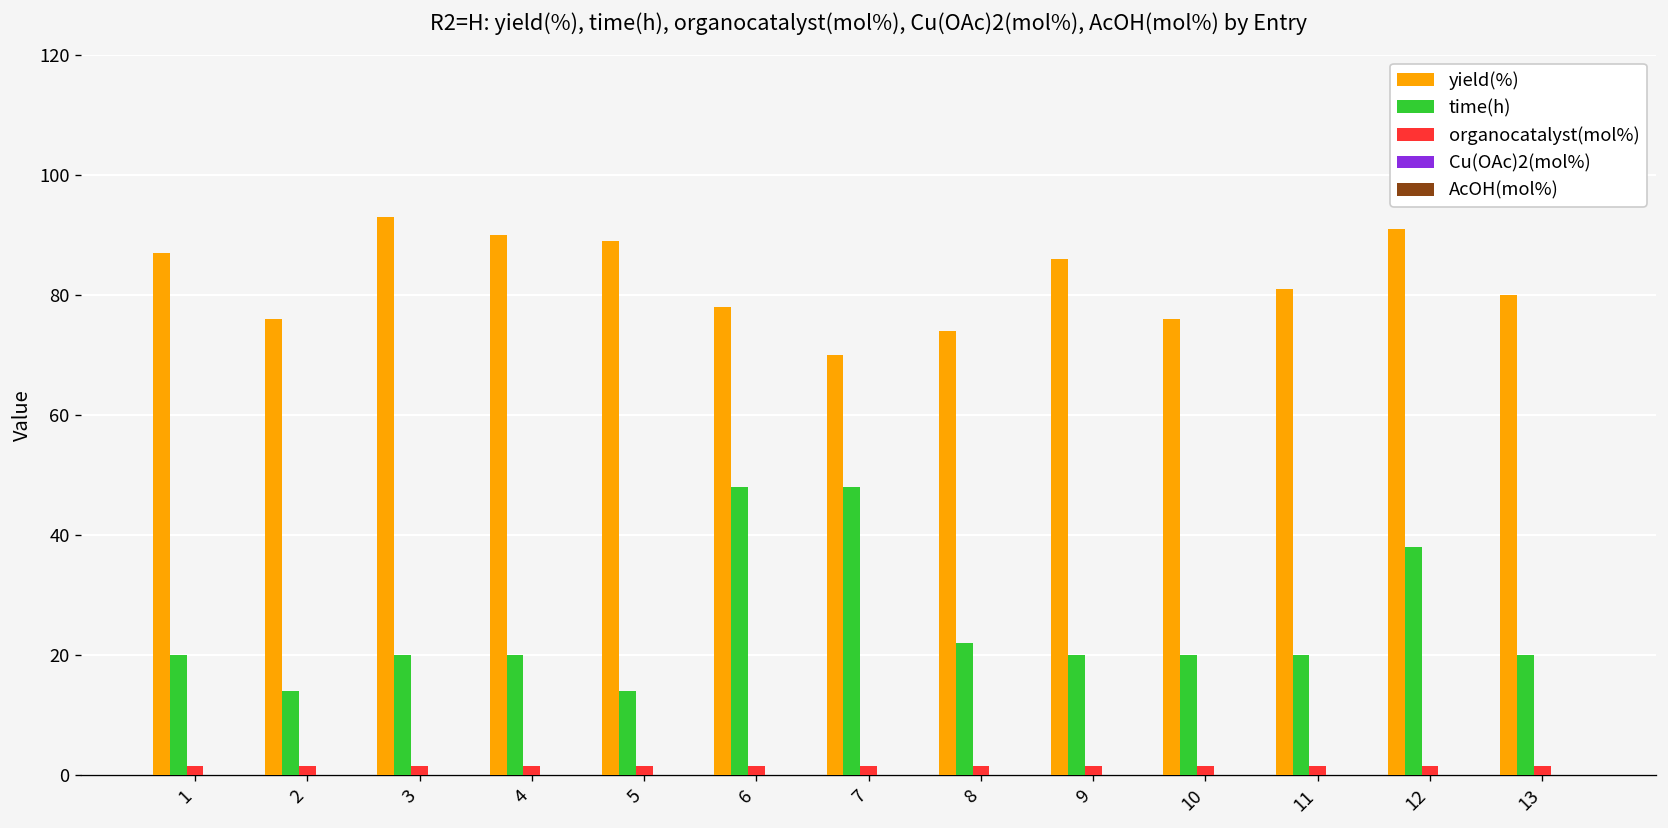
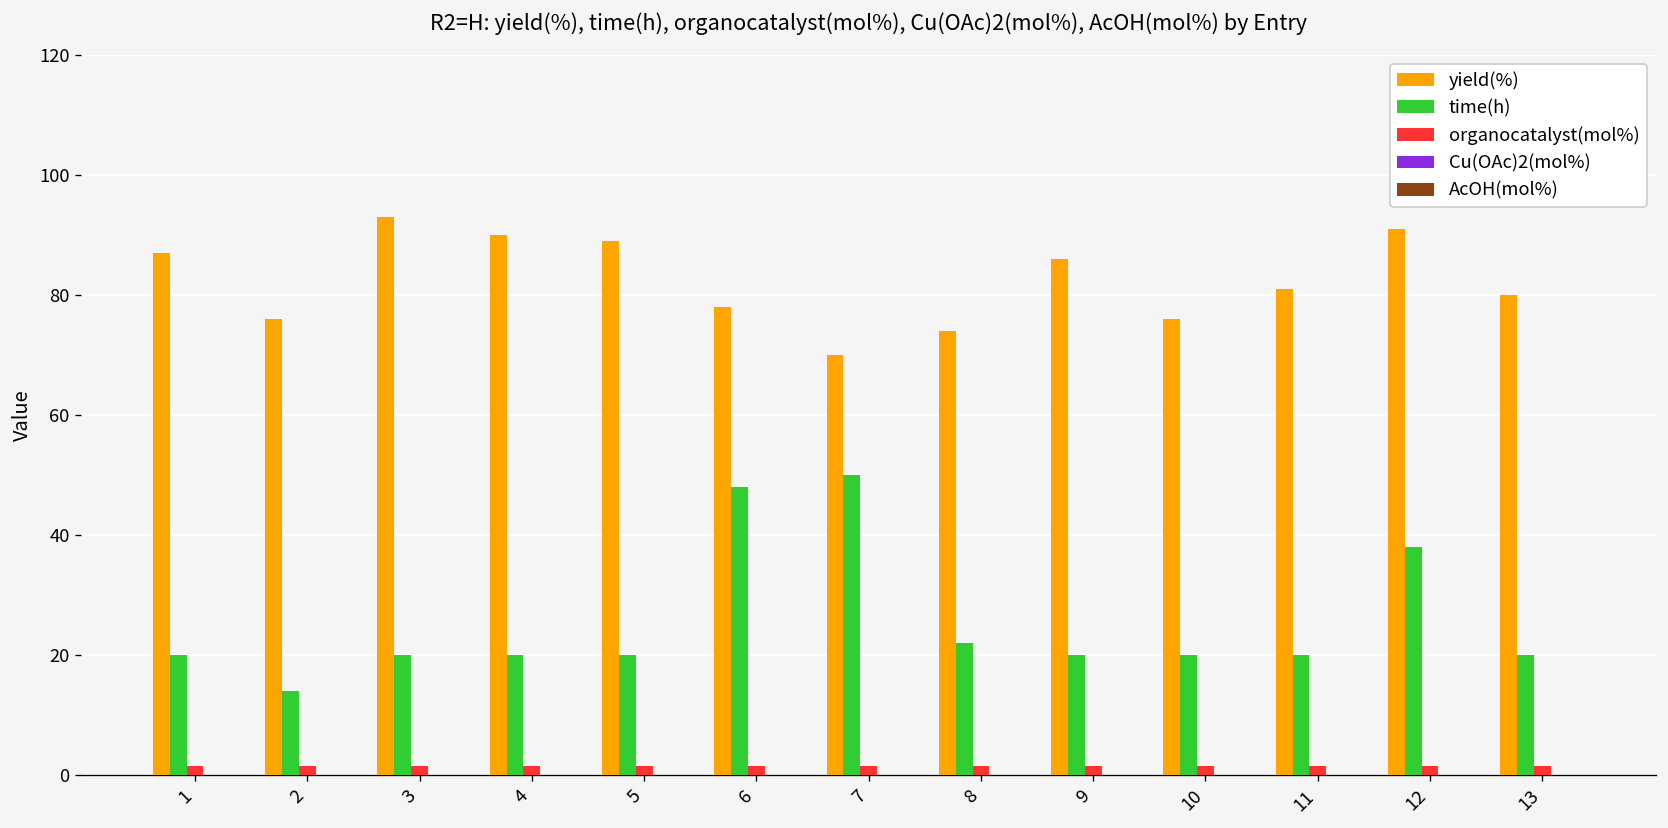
  {
    "yield(%)": {
      "1": 87,
      "2": 76,
      "3": 93,
      "4": 90,
      "5": 89,
      "6": 78,
      "7": 70,
      "8": 74,
      "9": 86,
      "10": 76,
      "11": 81,
      "12": 91,
      "13": 80
    },
    "time(h)": {
      "1": 20,
      "2": 14,
      "3": 20,
      "4": 20,
-     "5": 14,
+     "5": 20,
      "6": 48,
-     "7": 48,
+     "7": 50,
      "8": 22,
      "9": 20,
      "10": 20,
      "11": 20,
      "12": 38,
      "13": 20
    },
    "organocatalyst(mol%)": {
      "1": 2,
      "2": 2,
      "3": 2,
      "4": 2,
      "5": 2,
      "6": 2,
      "7": 2,
      "8": 2,
      "9": 2,
      "10": 2,
      "11": 2,
      "12": 2,
      "13": 2
    },
    "Cu(OAc)2(mol%)": {
      "1": 0,
      "2": 0,
      "3": 0,
      "4": 0,
      "5": 0,
      "6": 0,
      "7": 0,
      "8": 0,
      "9": 0,
      "10": 0,
      "11": 0,
      "12": 0,
      "13": 0
    },
    "AcOH(mol%)": {
      "1": 0,
      "2": 0,
      "3": 0,
      "4": 0,
      "5": 0,
      "6": 0,
      "7": 0,
      "8": 0,
      "9": 0,
      "10": 0,
      "11": 0,
      "12": 0,
      "13": 0
    }
  }
